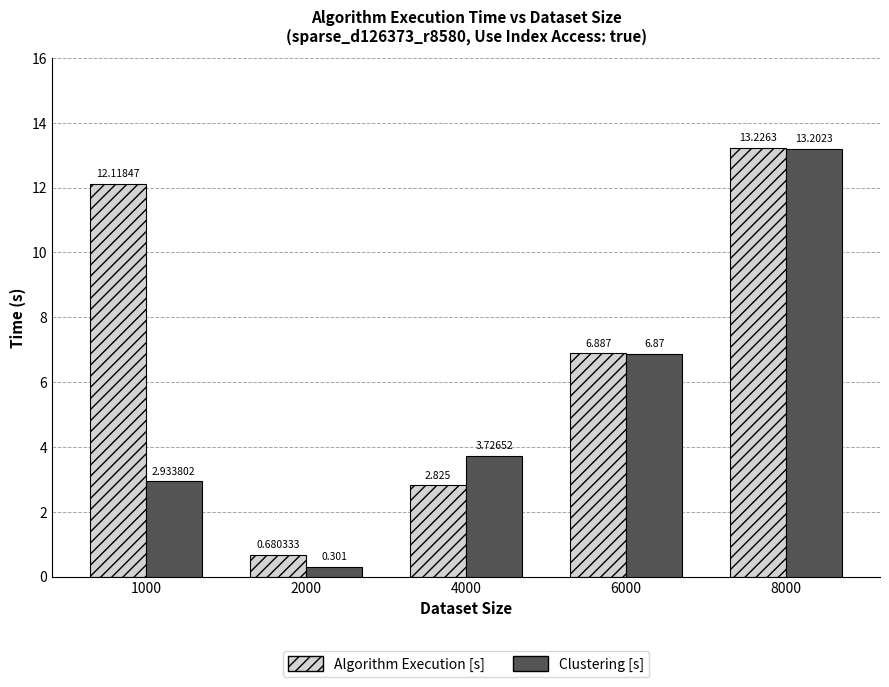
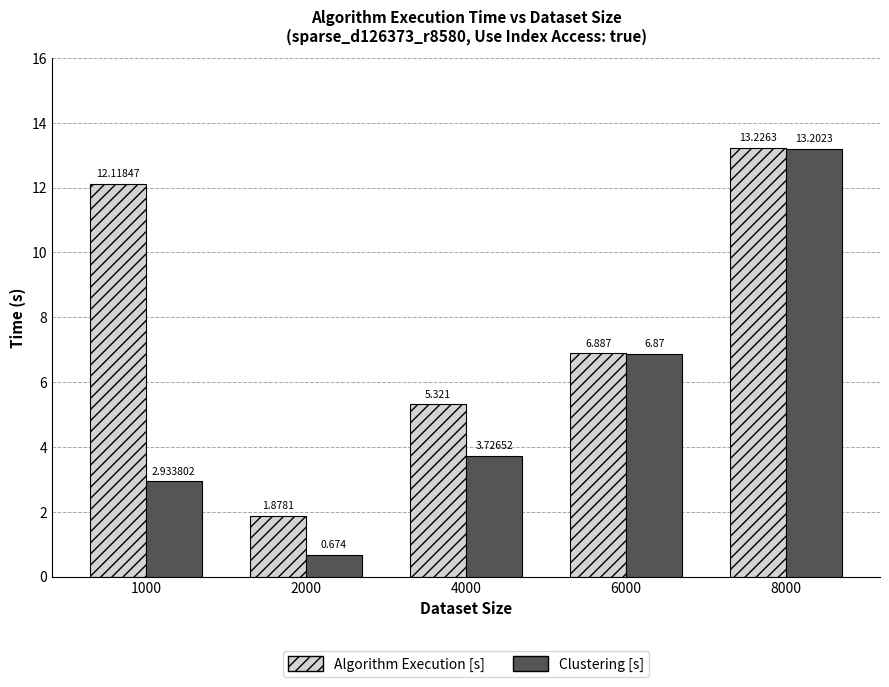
  {
    "Algorithm Execution [s]": {
      "1000": 12.11847,
-     "2000": 0.680333,
-     "4000": 2.825,
+     "2000": 1.8781,
+     "4000": 5.321,
      "6000": 6.887,
      "8000": 13.2263
    },
    "Clustering [s]": {
      "1000": 2.933802,
-     "2000": 0.301,
+     "2000": 0.674,
      "4000": 3.72652,
      "6000": 6.87,
      "8000": 13.2023
    }
  }
